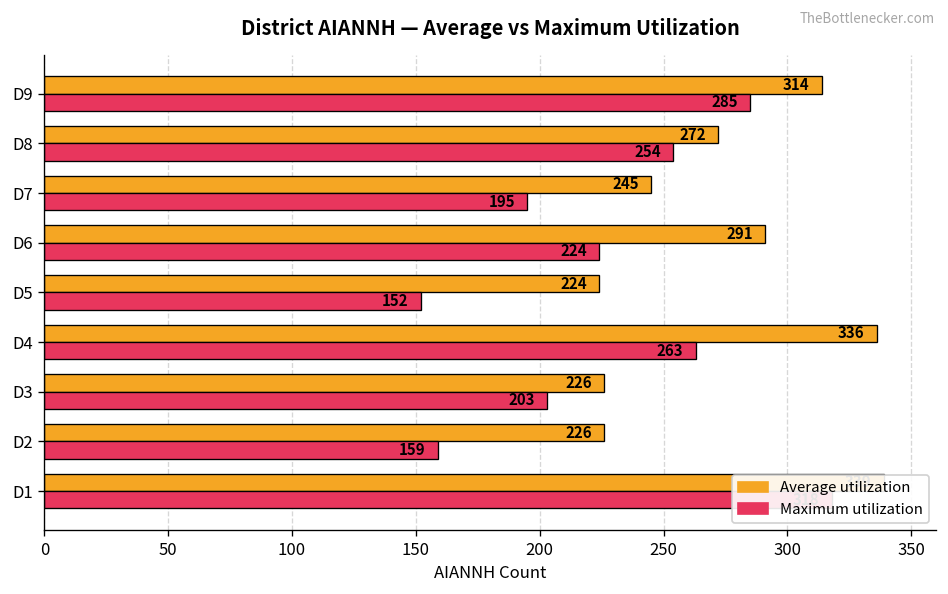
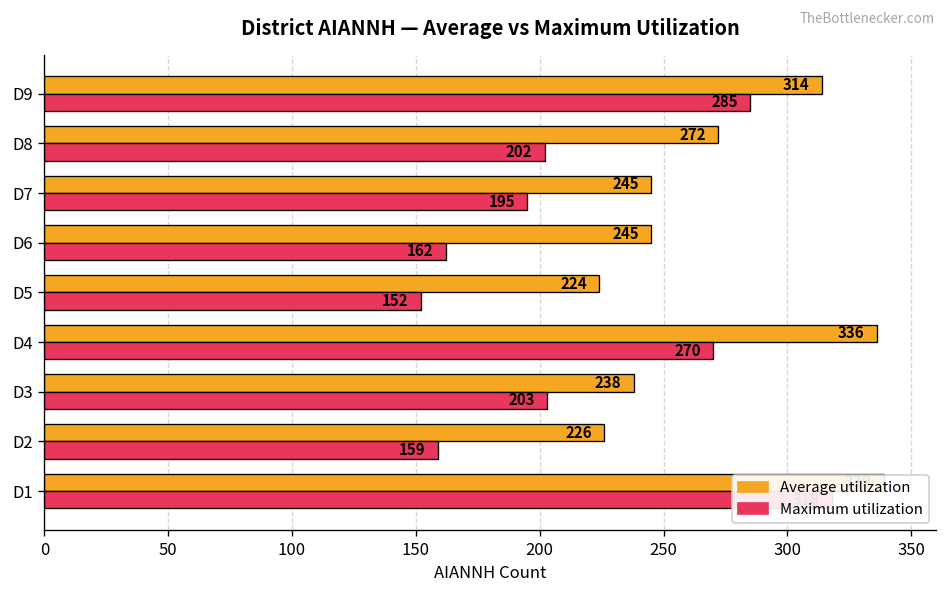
  {
    "Average utilization": {
      "D9": 314,
      "D8": 272,
      "D7": 245,
-     "D6": 291,
+     "D6": 245,
      "D5": 224,
      "D4": 336,
-     "D3": 226,
+     "D3": 238,
      "D2": 226
    },
    "Maximum utilization": {
      "D9": 285,
-     "D8": 254,
+     "D8": 202,
      "D7": 195,
-     "D6": 224,
+     "D6": 162,
      "D5": 152,
-     "D4": 263,
+     "D4": 270,
      "D3": 203,
      "D2": 159
    }
  }
